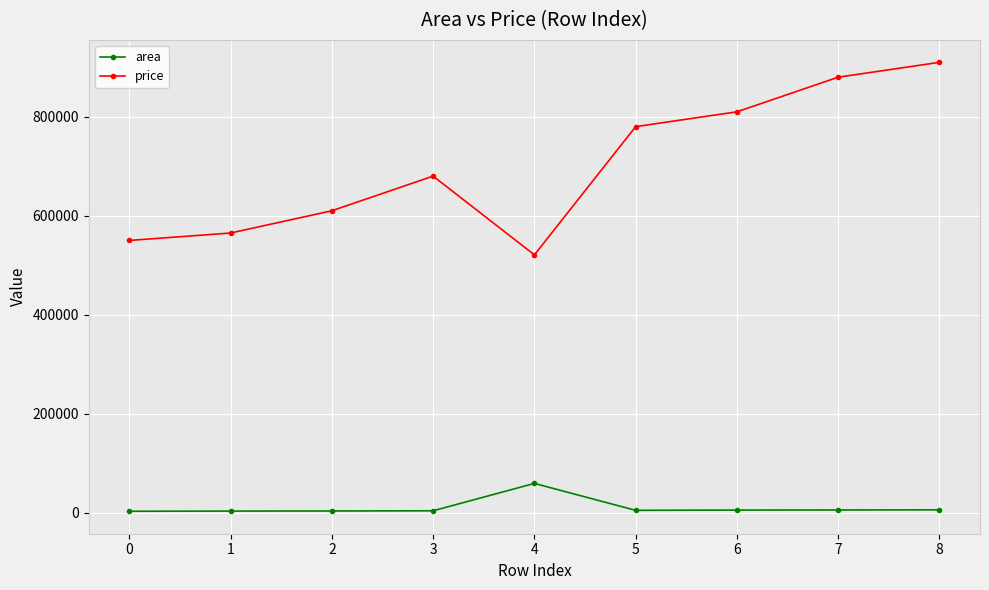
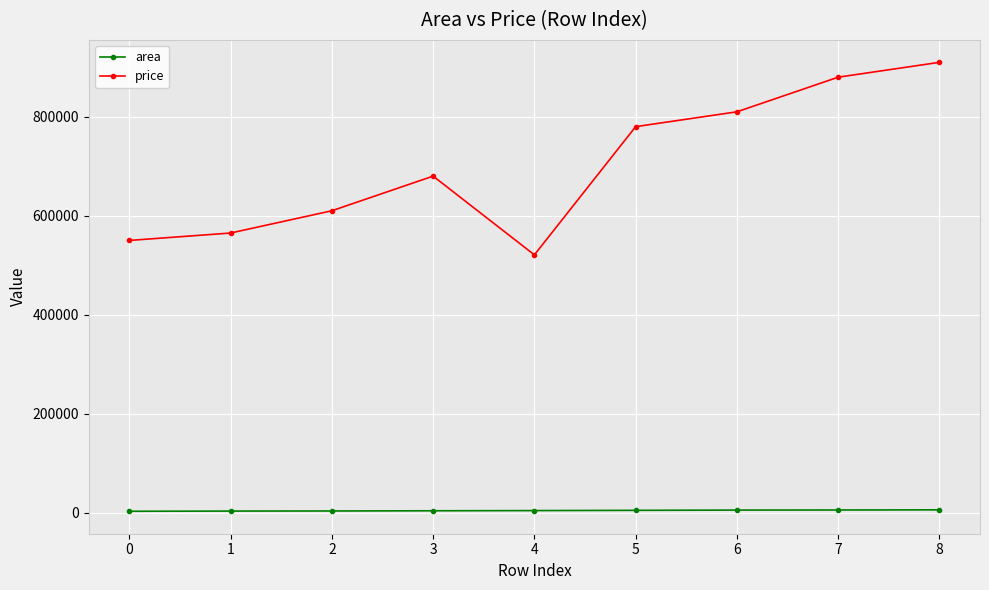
  {
    "area": {
      "0": 0,
      "1": 0,
      "2": 0,
      "3": 0,
-     "4": 60000,
+     "4": 0,
      "5": 0,
      "6": 10000,
      "7": 10000,
      "8": 10000
    },
    "price": {
      "0": 550000,
      "1": 570000,
      "2": 610000,
      "3": 680000,
      "4": 520000,
      "5": 780000,
      "6": 810000,
      "7": 880000,
      "8": 910000
    }
  }
